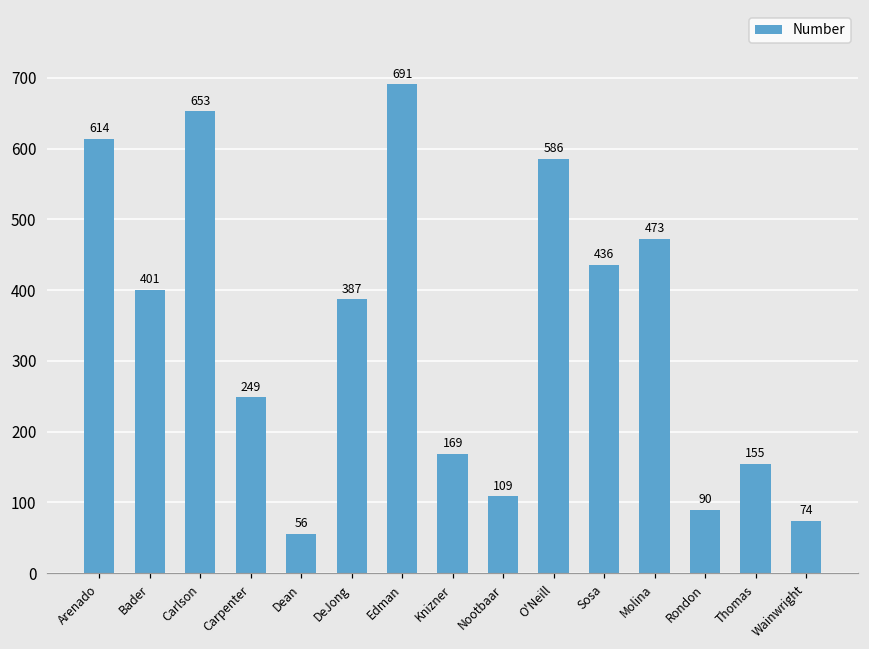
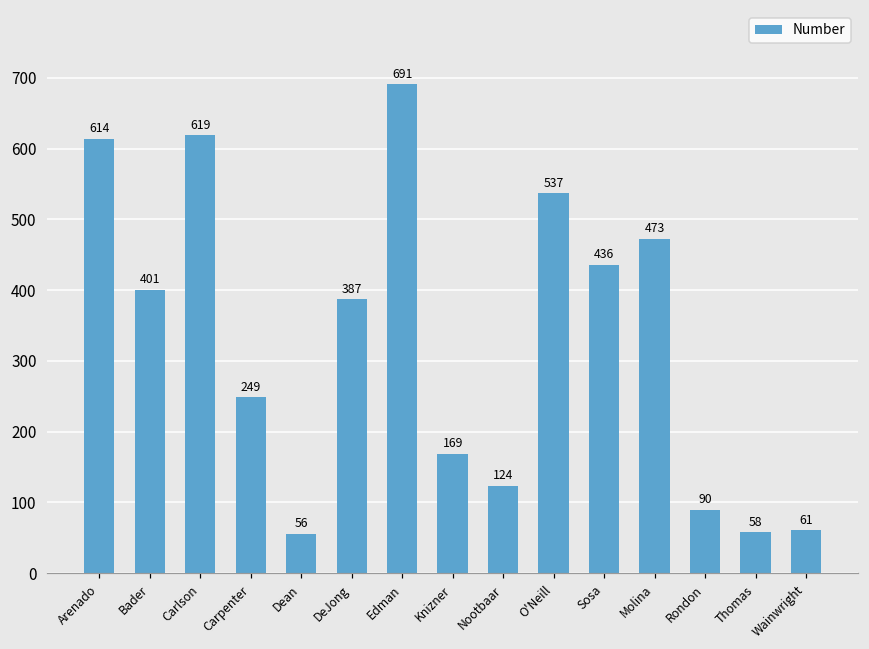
  {
    "Arenado": 614,
    "Bader": 401,
-   "Carlson": 653,
+   "Carlson": 619,
    "Carpenter": 249,
    "Dean": 56,
    "DeJong": 387,
    "Edman": 691,
    "Knizner": 169,
-   "Nootbaar": 109,
-   "O'Neill": 586,
+   "Nootbaar": 124,
+   "O'Neill": 537,
    "Sosa": 436,
    "Molina": 473,
    "Rondon": 90,
-   "Thomas": 155,
-   "Wainwright": 74
+   "Thomas": 58,
+   "Wainwright": 61
  }
